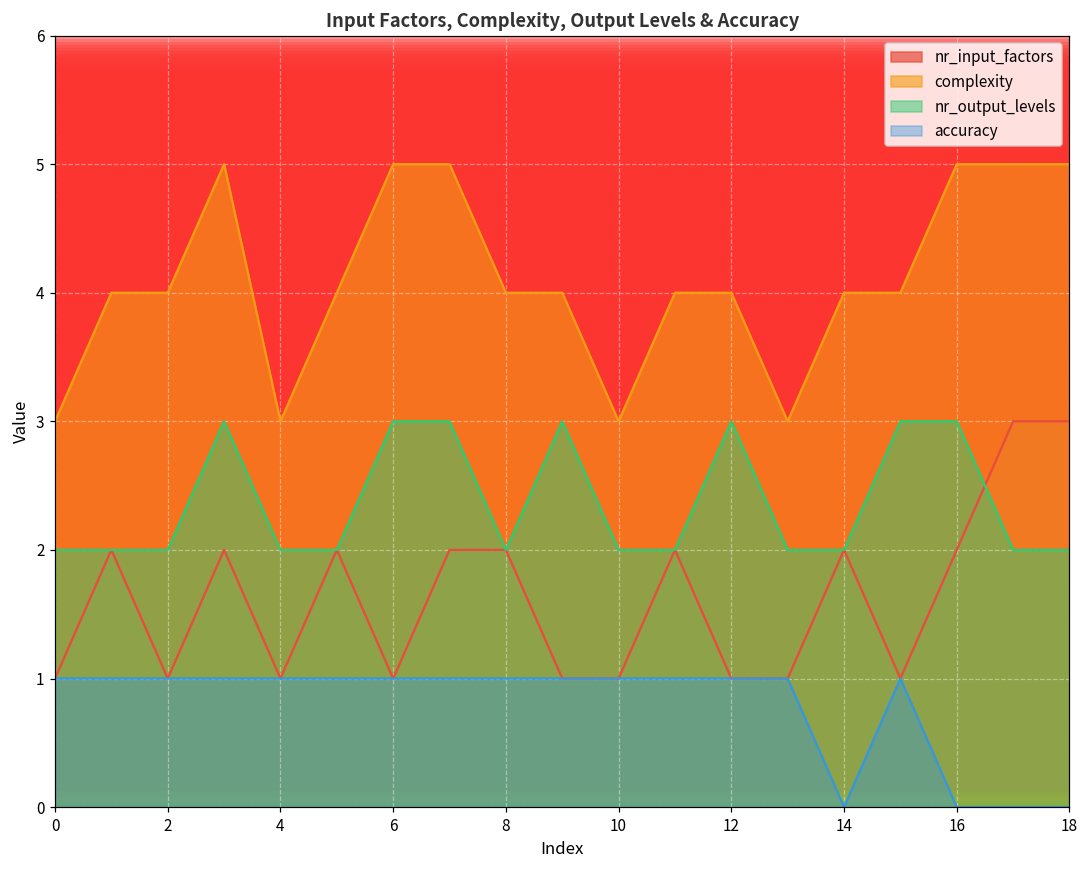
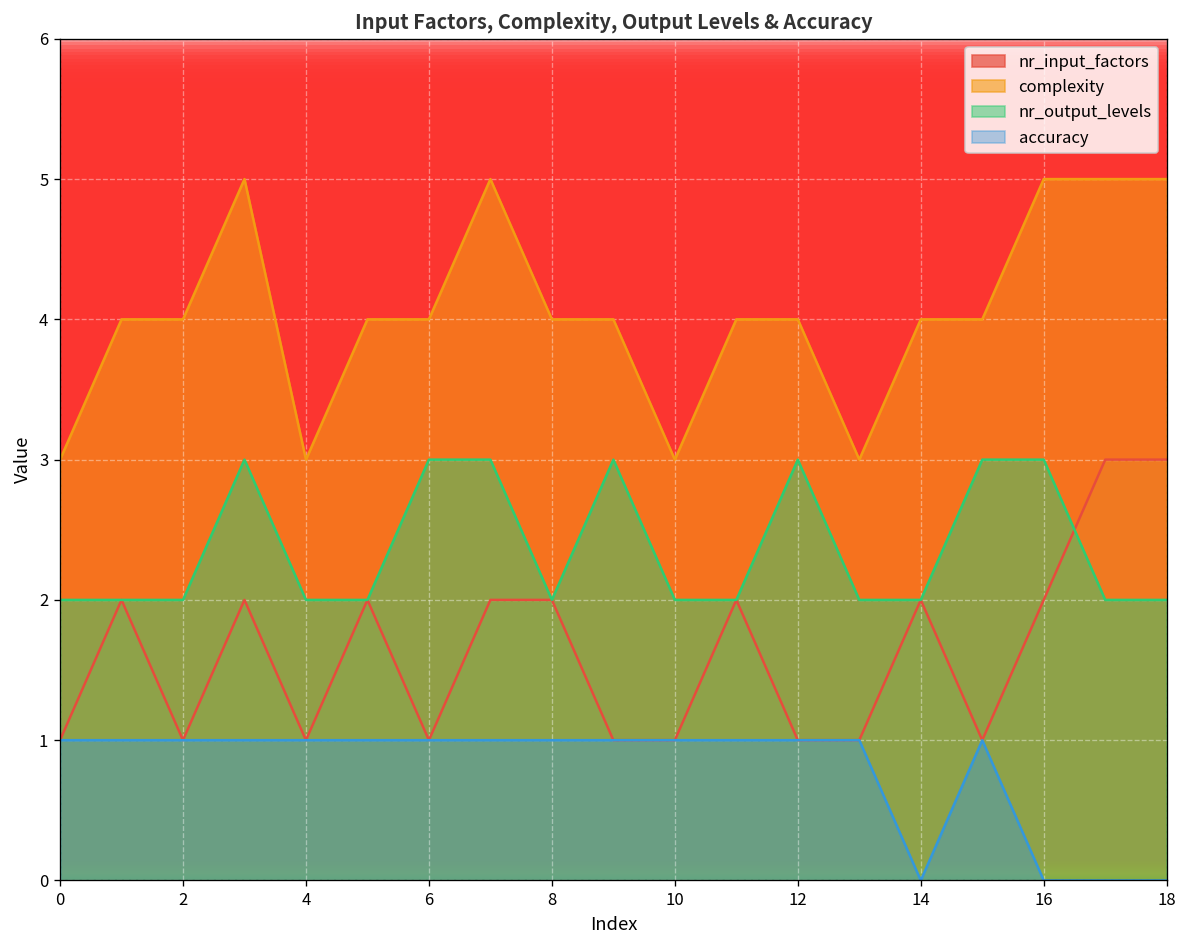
  {
    "nr_input_factors": {
      "16": 2,
      "18": 3
    },
    "complexity": {
      "0": 3,
      "2": 4,
      "4": 3,
-     "6": 5,
+     "6": 4,
      "8": 4,
      "10": 3,
      "12": 4,
      "14": 4,
      "16": 5,
      "18": 5
    },
    "nr_output_levels": {
      "0": 2,
      "2": 2,
      "4": 2,
      "6": 3,
      "10": 2,
      "12": 3,
      "16": 3,
      "18": 2
    },
    "accuracy": {
      "8": 1,
      "14": 0,
      "16": 0,
      "18": 0
    }
  }
